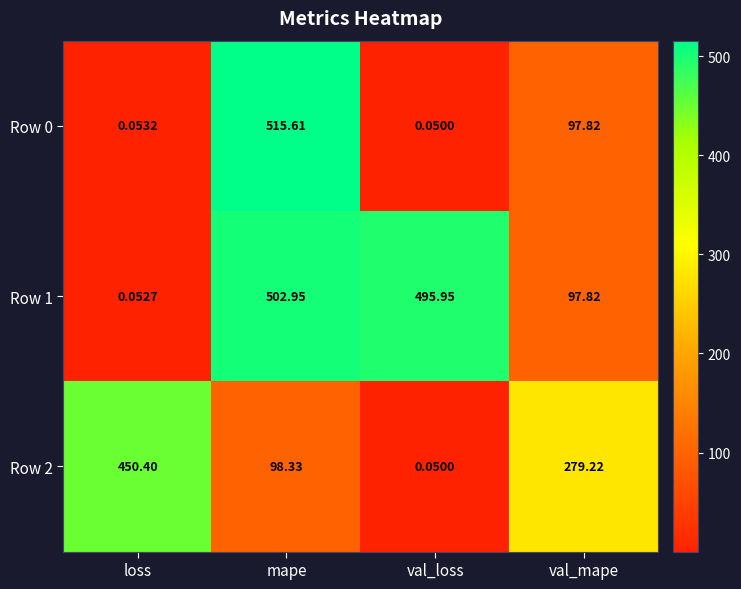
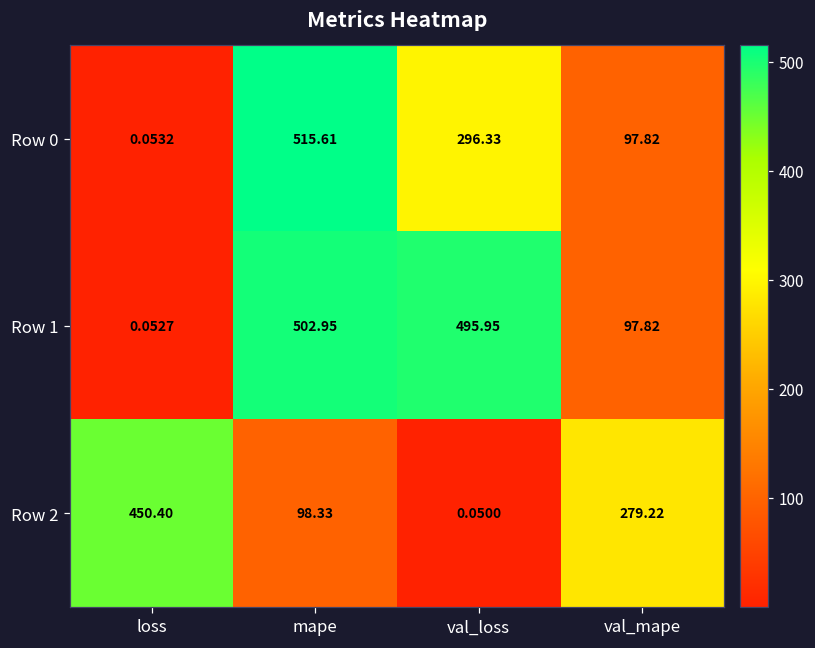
  {
    "Row 0": {
      "loss": 0.0532,
      "mape": 515.61,
-     "val_loss": 0.0500,
+     "val_loss": 296.33,
      "val_mape": 97.82
    },
    "Row 1": {
      "loss": 0.0527,
      "mape": 502.95,
      "val_loss": 495.95,
      "val_mape": 97.82
    },
    "Row 2": {
      "loss": 450.40,
      "mape": 98.33,
      "val_loss": 0.0500,
      "val_mape": 279.22
    }
  }
